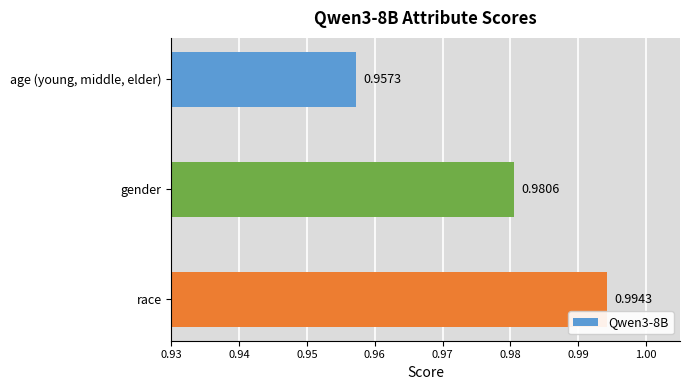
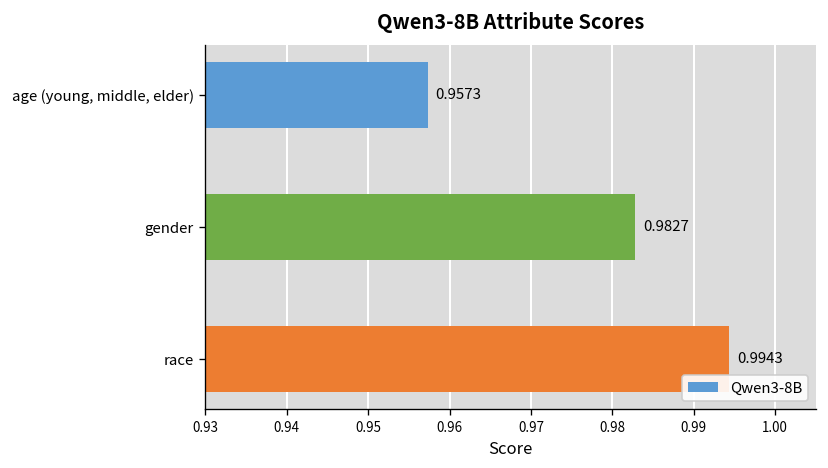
  {
    "age (young, middle, elder)": 0.9573,
-   "gender": 0.9806,
+   "gender": 0.9827,
    "race": 0.9943
  }
